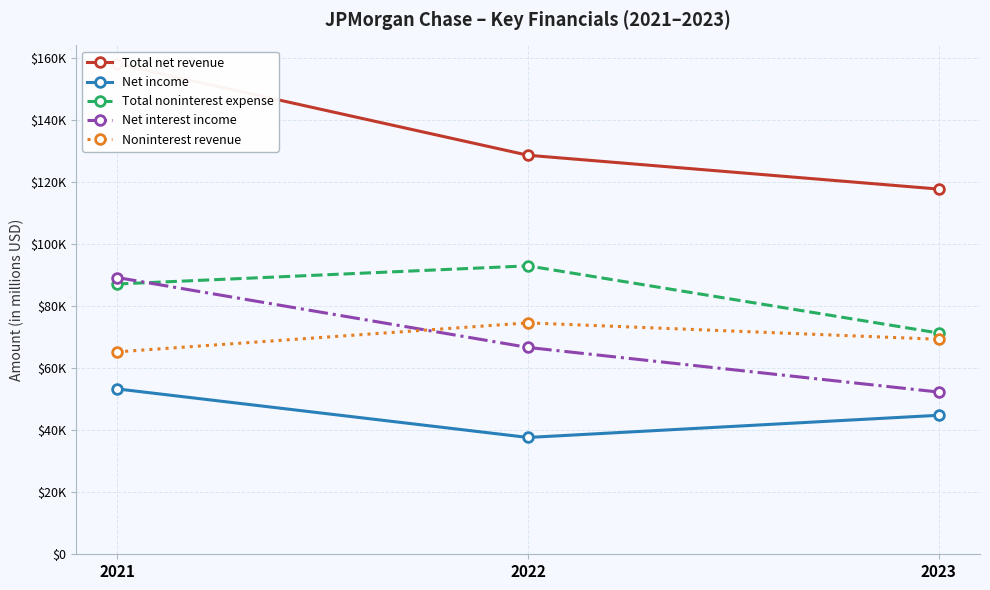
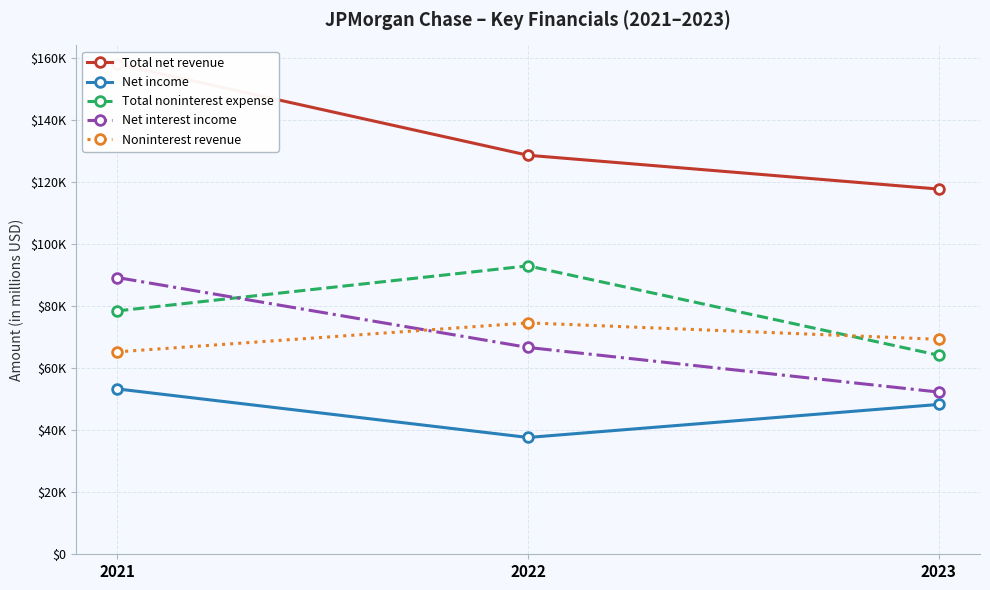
  {
    "Total net revenue": {
      "2022": "$129000",
      "2023": "$118000"
    },
    "Net income": {
      "2021": "$53000",
      "2022": "$38000",
-     "2023": "$45000"
+     "2023": "$48000"
    },
    "Total noninterest expense": {
-     "2021": "$87000",
+     "2021": "$78000",
      "2022": "$93000",
-     "2023": "$71000"
+     "2023": "$64000"
    },
    "Net interest income": {
      "2021": "$89000",
      "2022": "$67000",
      "2023": "$52000"
    },
    "Noninterest revenue": {
      "2021": "$65000",
      "2022": "$75000",
      "2023": "$69000"
    }
  }
